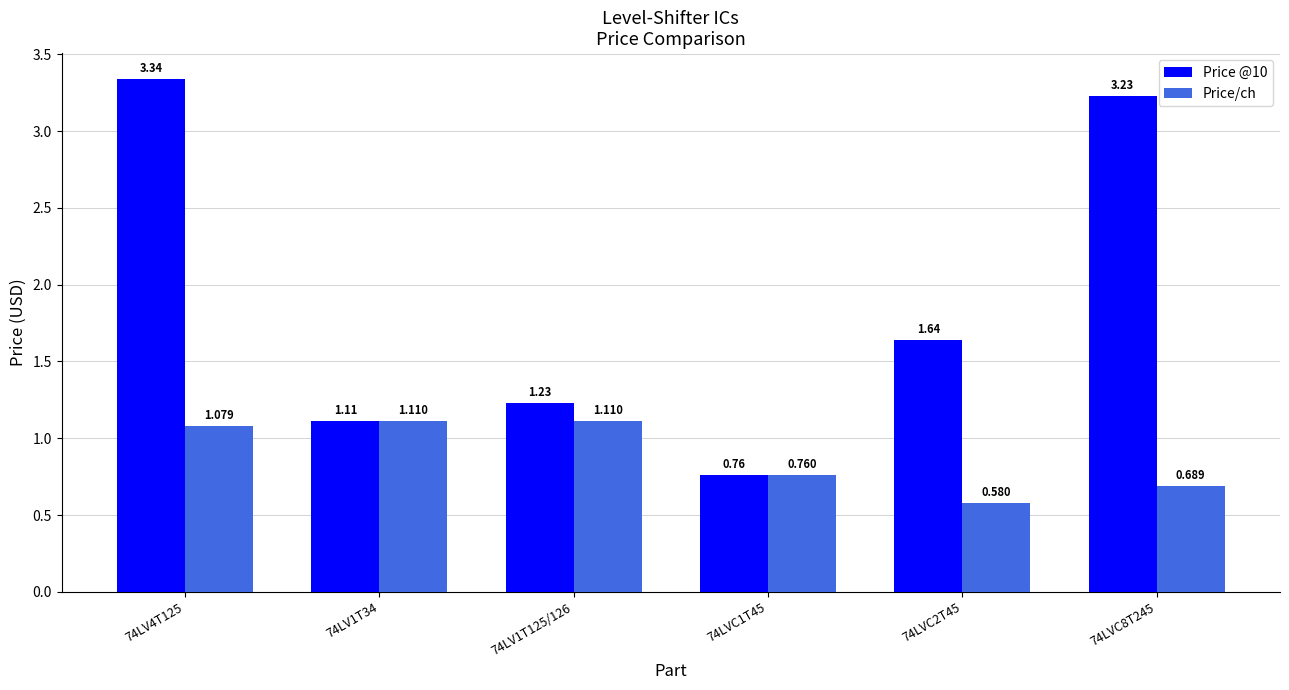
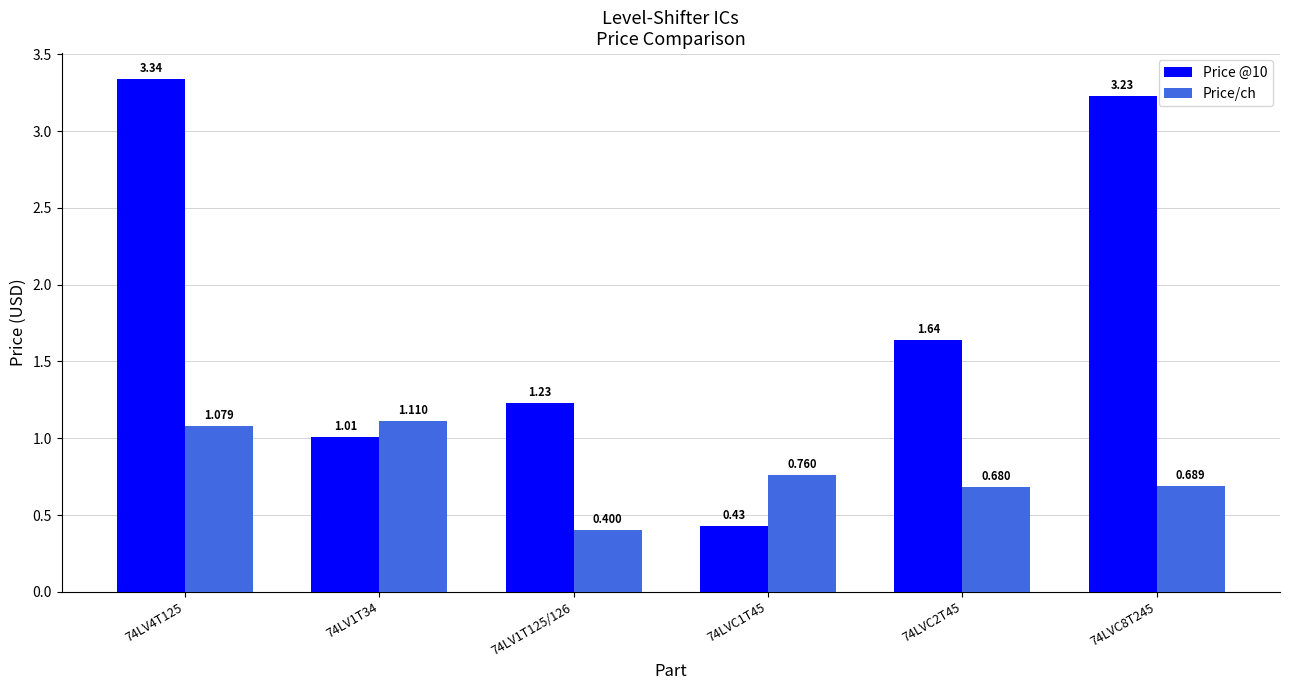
  {
    "Price @10": {
      "74LV4T125": 3.34,
-     "74LV1T34": 1.11,
+     "74LV1T34": 1.01,
      "74LV1T125/126": 1.23,
-     "74LVC1T45": 0.76,
+     "74LVC1T45": 0.43,
      "74LVC2T45": 1.64,
      "74LVC8T245": 3.23
    },
    "Price/ch": {
      "74LV4T125": 1.079,
      "74LV1T34": 1.110,
-     "74LV1T125/126": 1.110,
+     "74LV1T125/126": 0.400,
      "74LVC1T45": 0.760,
-     "74LVC2T45": 0.580,
+     "74LVC2T45": 0.680,
      "74LVC8T245": 0.689
    }
  }
